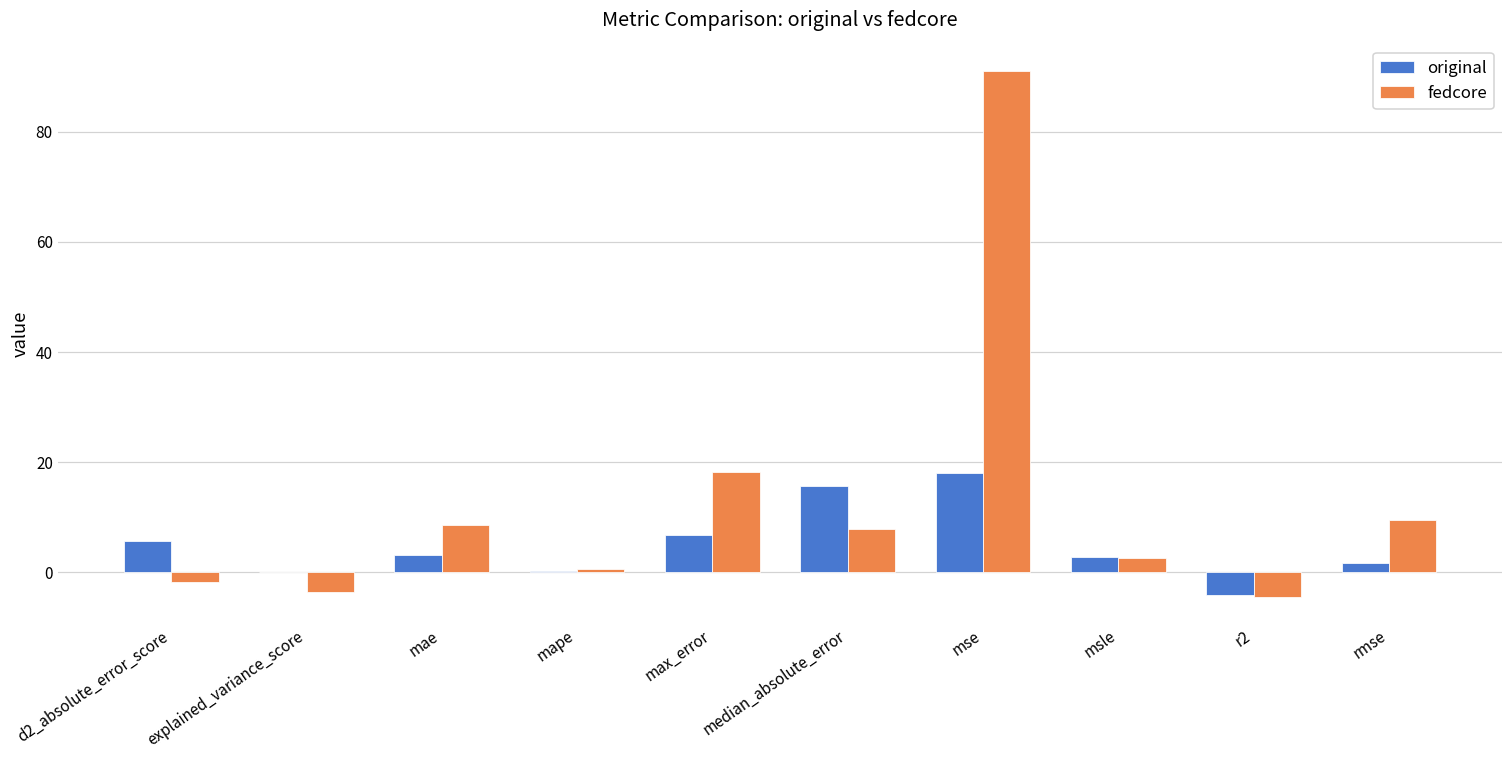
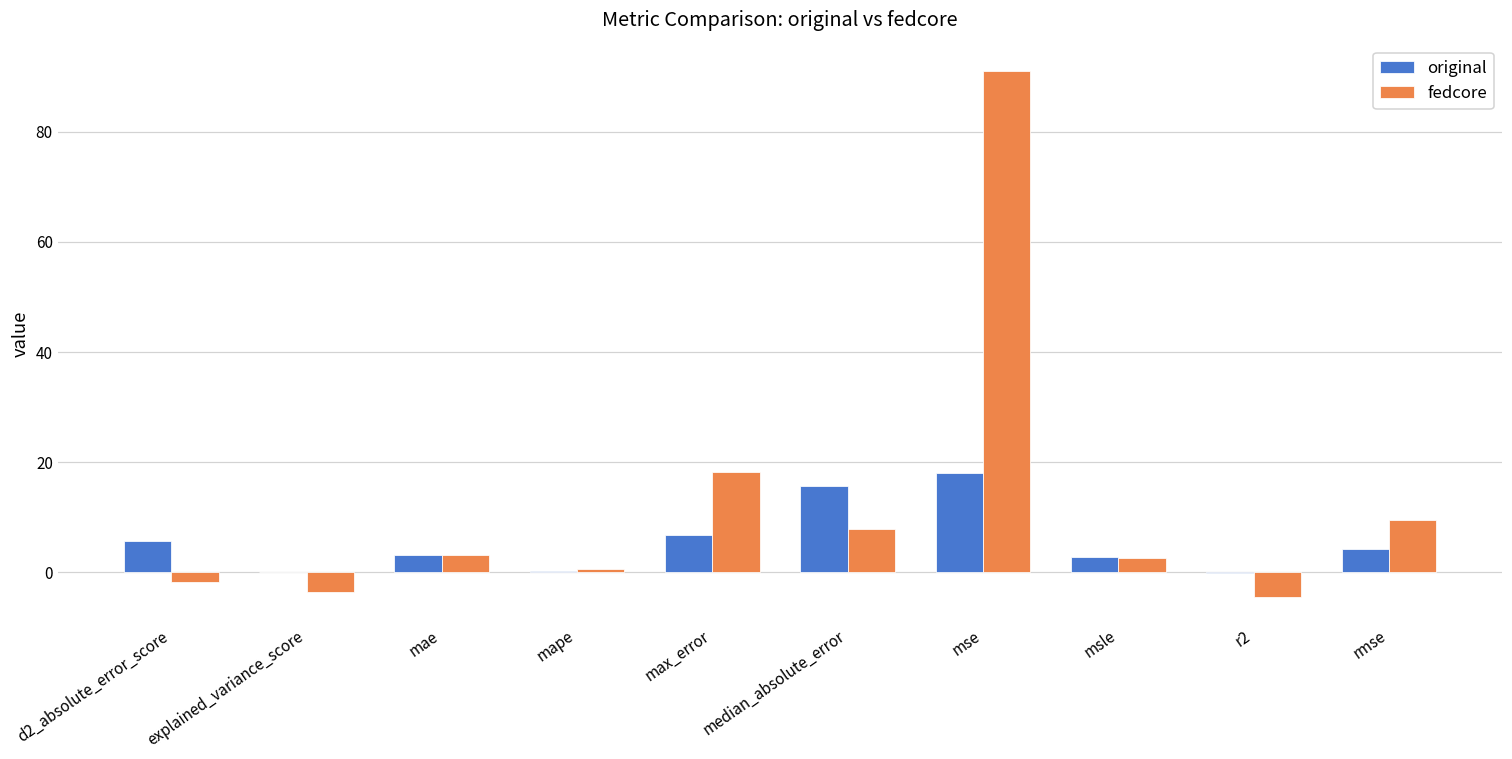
  {
    "original": {
      "d2_absolute_error_score": 6,
      "mae": 3,
      "max_error": 7,
      "median_absolute_error": 16,
      "mse": 18,
      "msle": 3,
-     "r2": -4,
-     "rmse": 2
+     "r2": 0,
+     "rmse": 4
    },
    "fedcore": {
      "d2_absolute_error_score": -2,
      "explained_variance_score": -4,
-     "mae": 9,
+     "mae": 3,
      "mape": 1,
      "max_error": 18,
      "median_absolute_error": 8,
      "mse": 91,
      "msle": 3,
      "r2": -4,
      "rmse": 10
    }
  }
